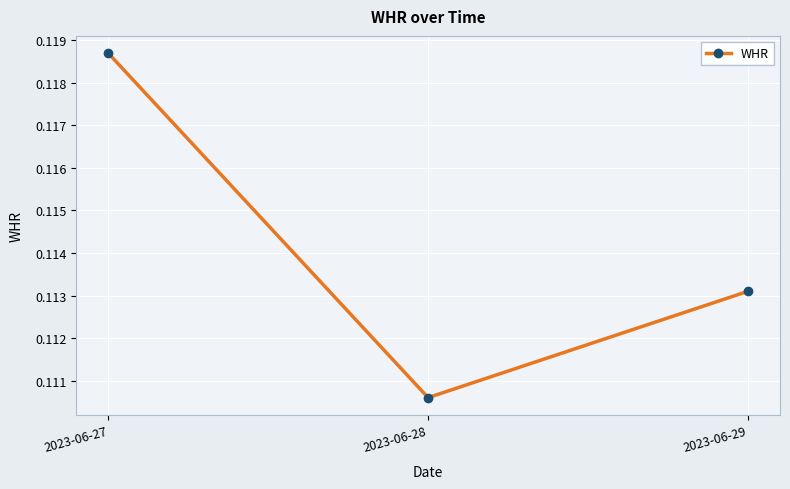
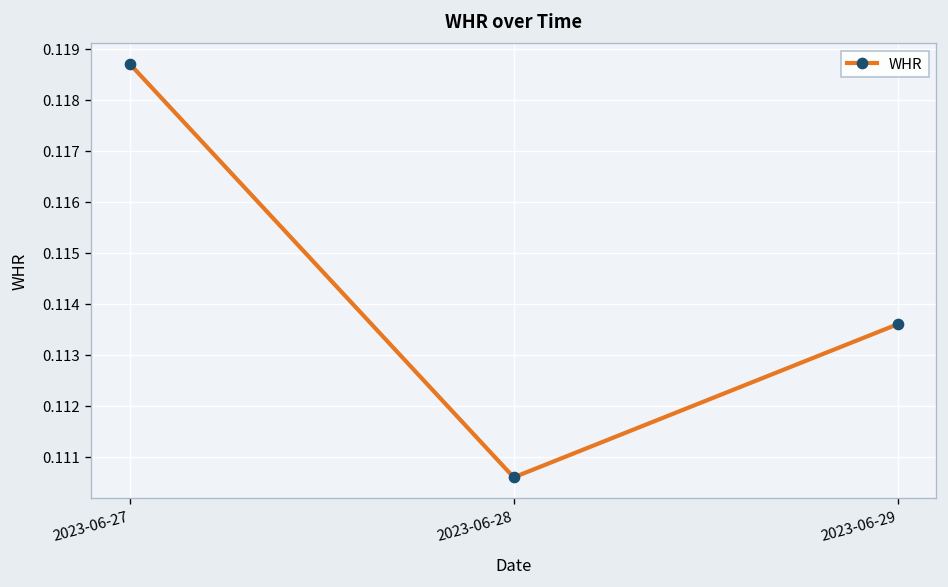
  {
    "2023-06-27": 0.1187,
    "2023-06-28": 0.1106,
-   "2023-06-29": 0.1131
+   "2023-06-29": 0.1136
  }
